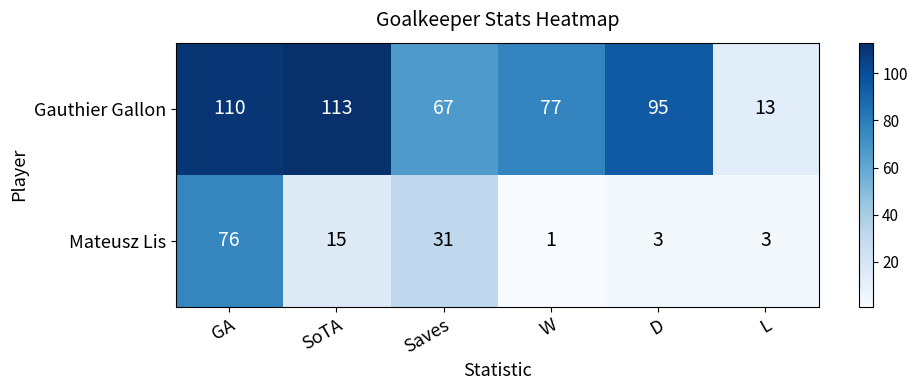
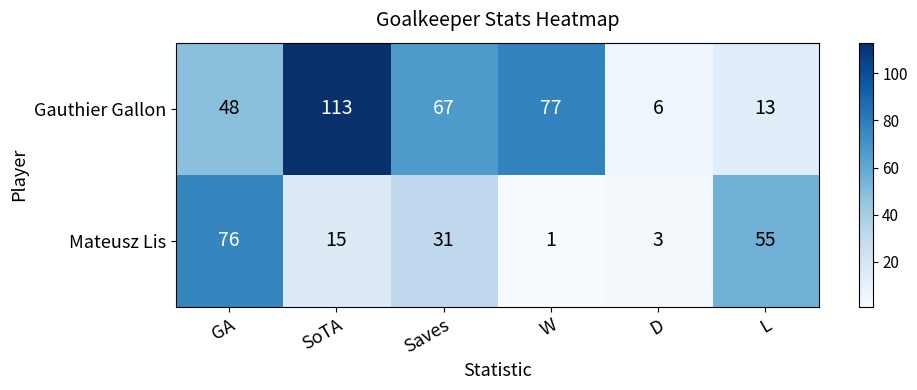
  {
    "Gauthier Gallon": {
-     "GA": 110,
+     "GA": 48,
      "SoTA": 113,
      "Saves": 67,
      "W": 77,
-     "D": 95,
+     "D": 6,
      "L": 13
    },
    "Mateusz Lis": {
      "GA": 76,
      "SoTA": 15,
      "Saves": 31,
      "W": 1,
      "D": 3,
-     "L": 3
+     "L": 55
    }
  }
